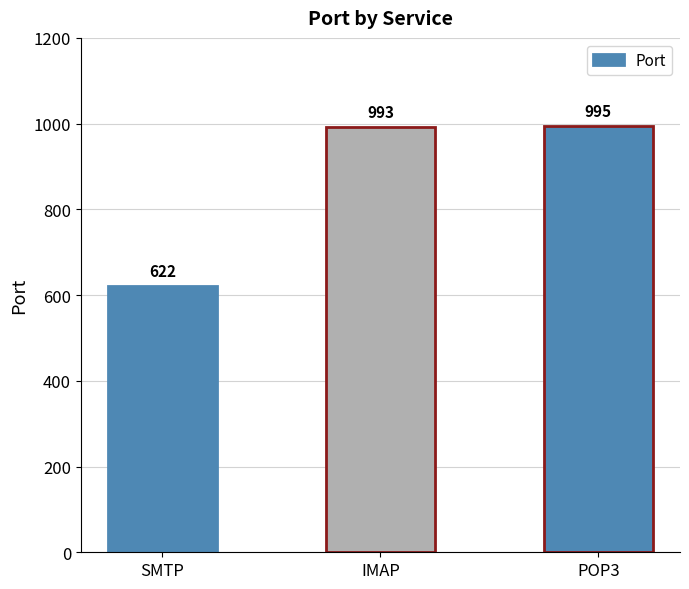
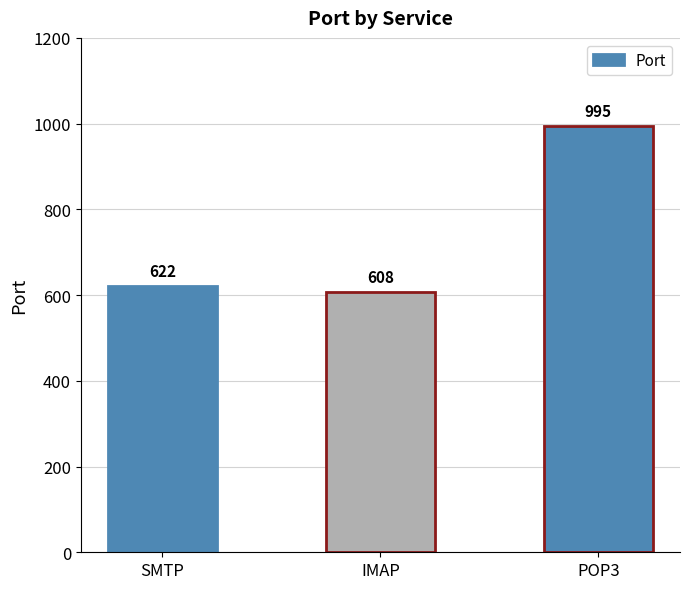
  {
    "SMTP": 622,
-   "IMAP": 993,
+   "IMAP": 608,
    "POP3": 995
  }
